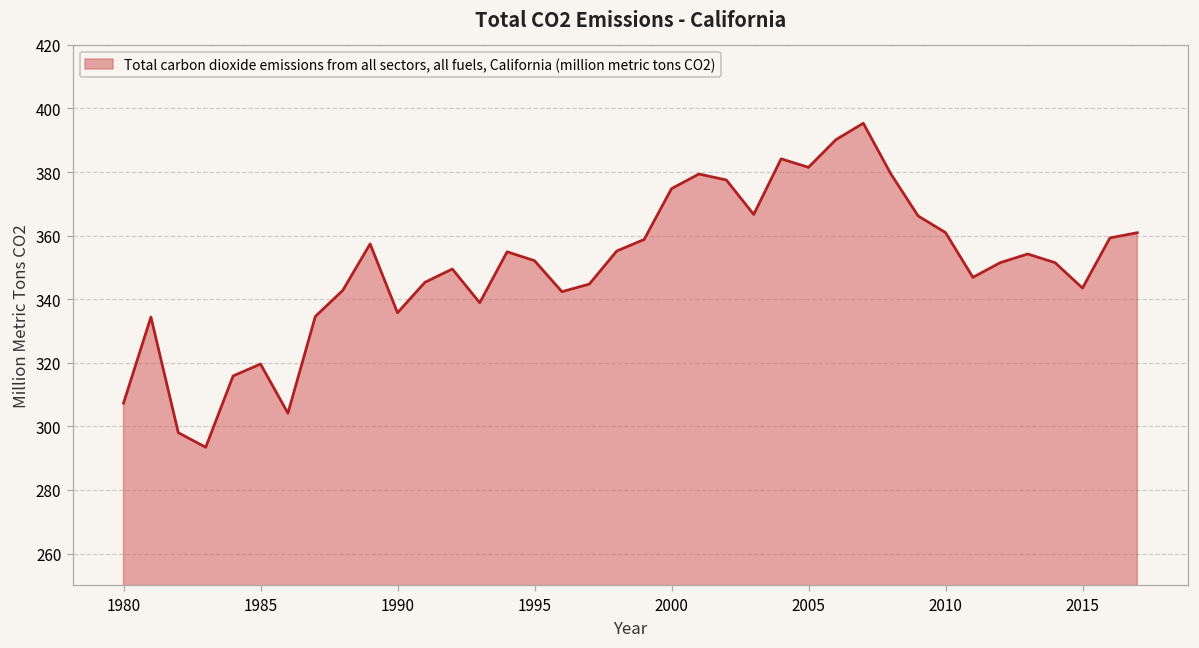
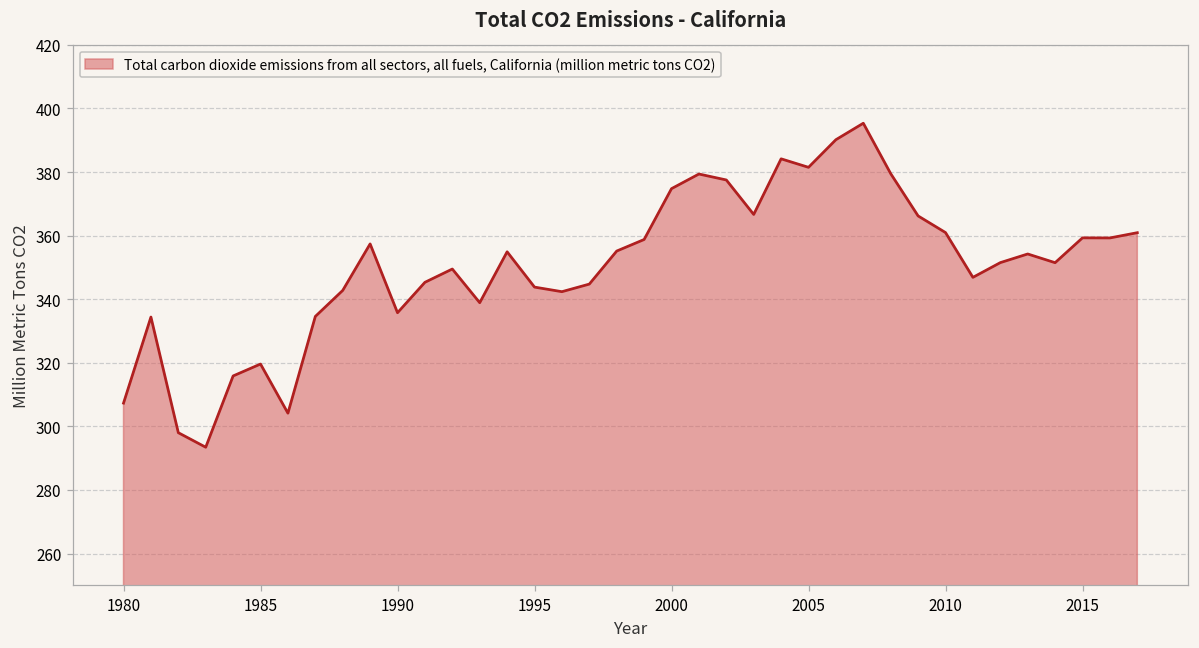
  {
    "1980": 307,
    "1985": 320,
    "1990": 336,
-   "1995": 352,
+   "1995": 344,
    "2000": 375,
    "2005": 381,
    "2010": 361,
-   "2015": 343
+   "2015": 359
  }
